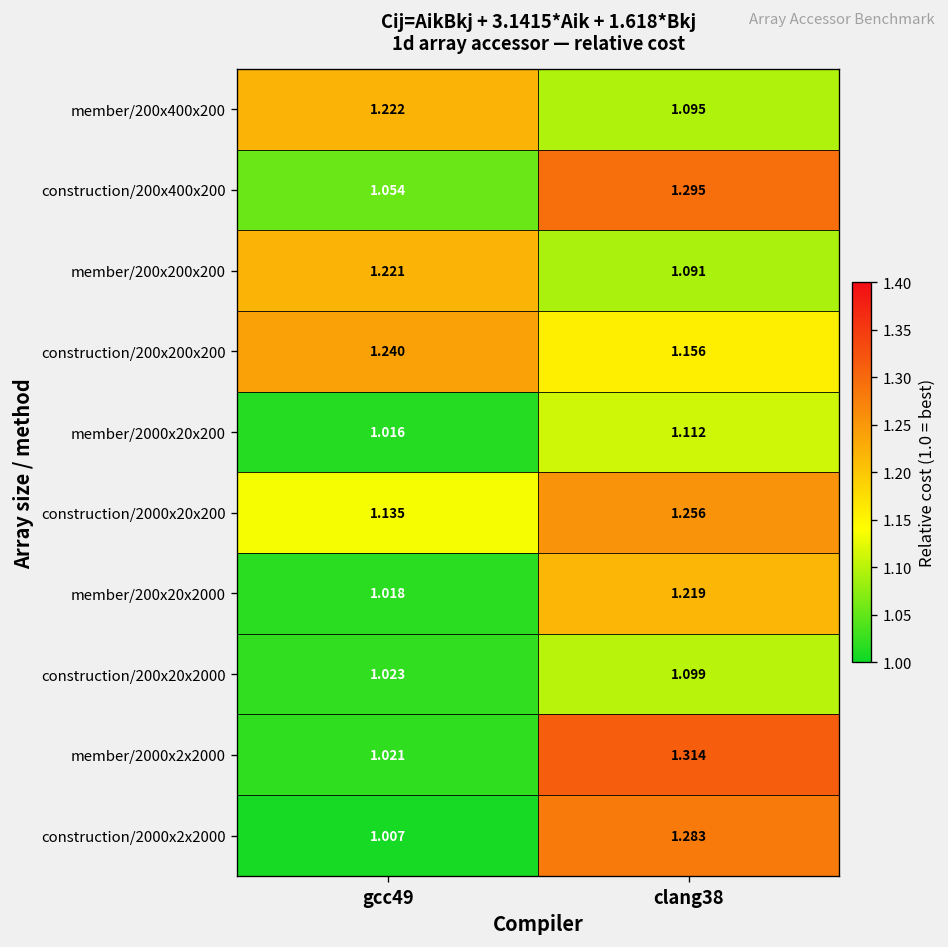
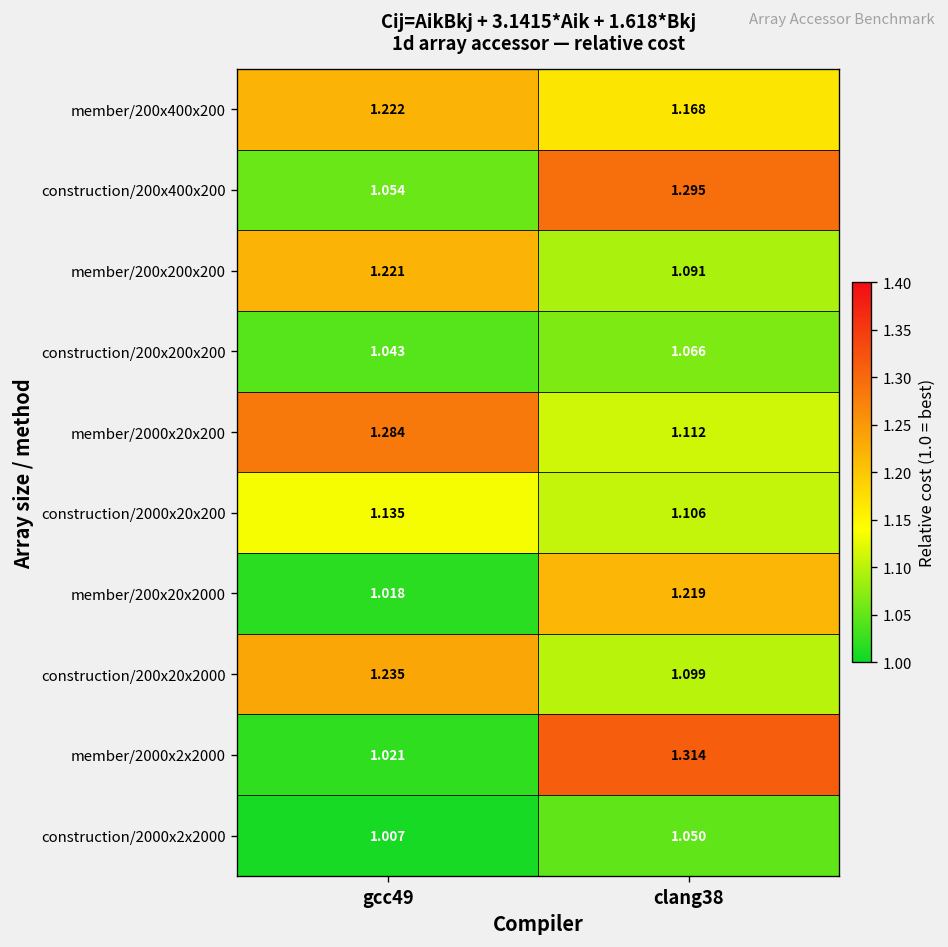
  {
    "member/200x400x200": {
      "gcc49": 1.222,
-     "clang38": 1.095
+     "clang38": 1.168
    },
    "construction/200x400x200": {
      "gcc49": 1.054,
      "clang38": 1.295
    },
    "member/200x200x200": {
      "gcc49": 1.221,
      "clang38": 1.091
    },
    "construction/200x200x200": {
-     "gcc49": 1.240,
-     "clang38": 1.156
+     "gcc49": 1.043,
+     "clang38": 1.066
    },
    "member/2000x20x200": {
-     "gcc49": 1.016,
+     "gcc49": 1.284,
      "clang38": 1.112
    },
    "construction/2000x20x200": {
      "gcc49": 1.135,
-     "clang38": 1.256
+     "clang38": 1.106
    },
    "member/200x20x2000": {
      "gcc49": 1.018,
      "clang38": 1.219
    },
    "construction/200x20x2000": {
-     "gcc49": 1.023,
+     "gcc49": 1.235,
      "clang38": 1.099
    },
    "member/2000x2x2000": {
      "gcc49": 1.021,
      "clang38": 1.314
    },
    "construction/2000x2x2000": {
      "gcc49": 1.007,
-     "clang38": 1.283
+     "clang38": 1.050
    }
  }
